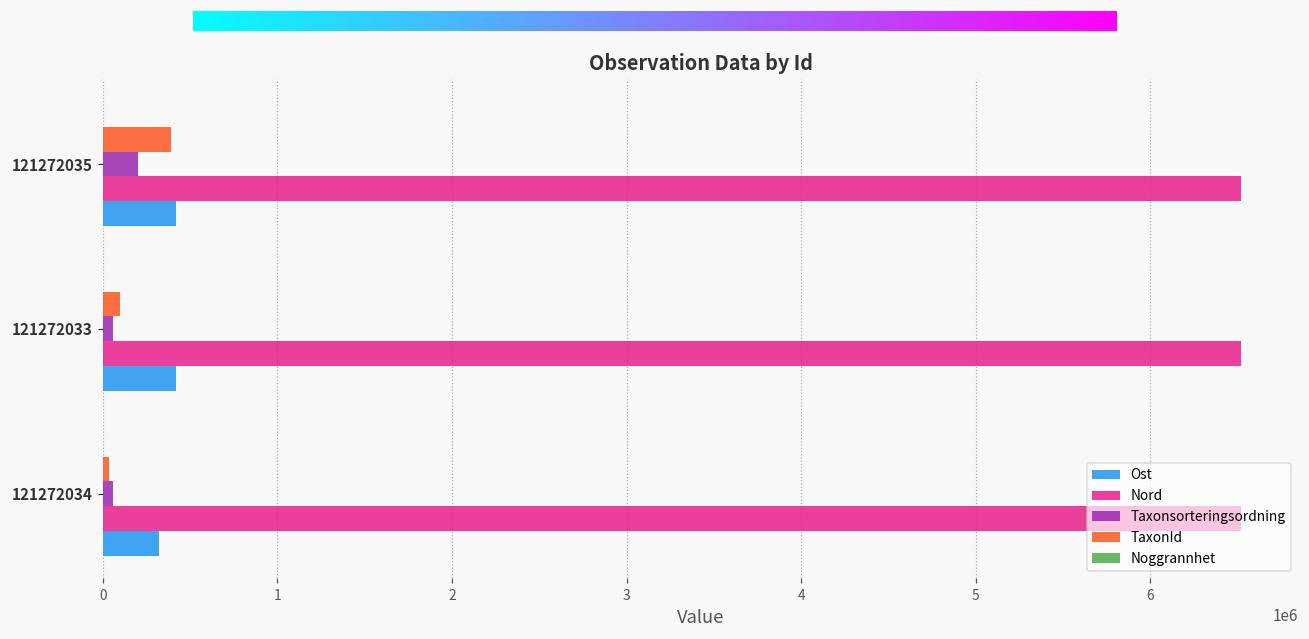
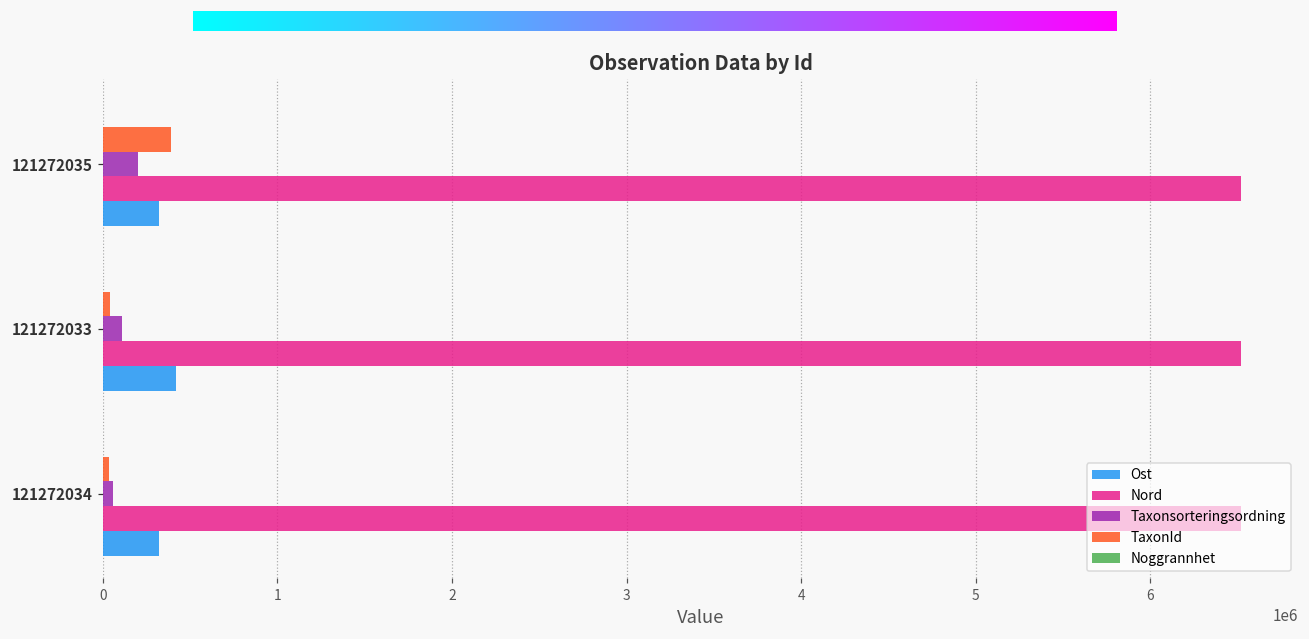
  {
    "Ost": {
-     "121272035": 420000,
+     "121272035": 320000,
      "121272033": 420000,
      "121272034": 320000
    },
    "Nord": {
      "121272035": 6520000,
      "121272033": 6520000
    },
    "Taxonsorteringsordning": {
      "121272035": 200000,
-     "121272033": 60000,
+     "121272033": 110000,
      "121272034": 60000
    },
    "TaxonId": {
      "121272035": 390000,
-     "121272033": 100000,
+     "121272033": 40000,
      "121272034": 40000
    }
  }
